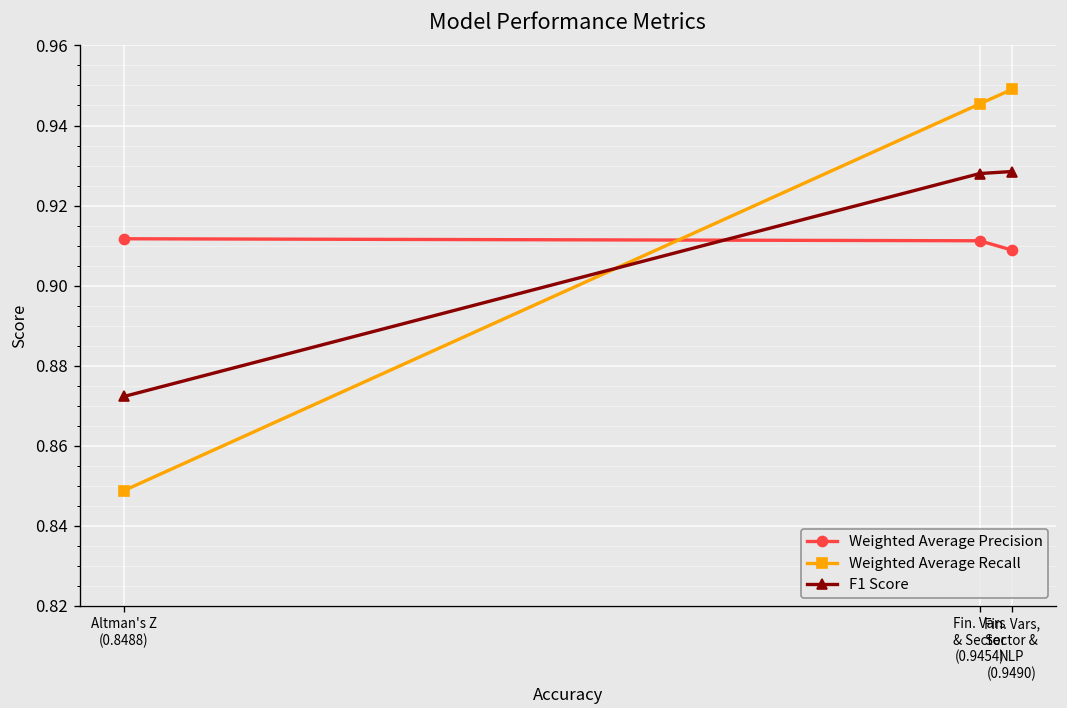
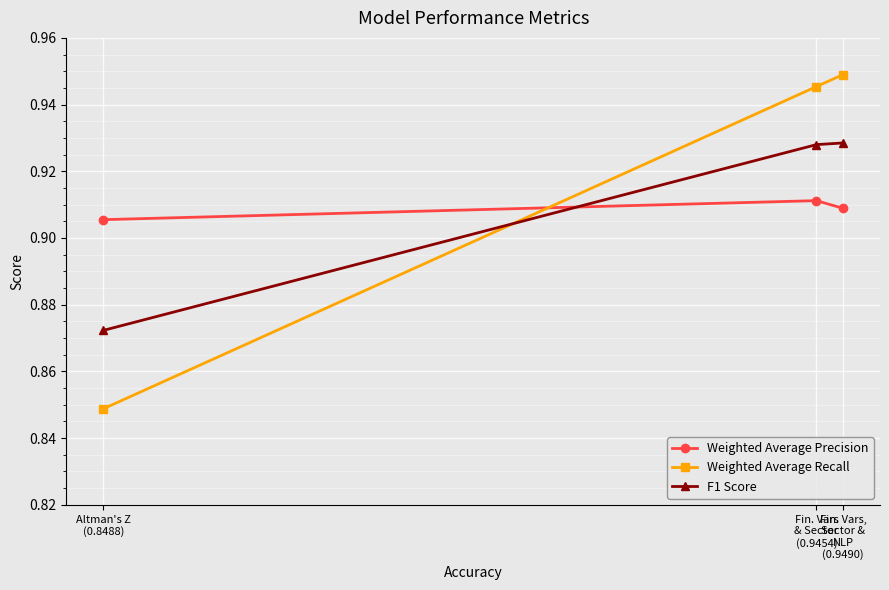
  {
    "Weighted Average Precision": {
-     "Altman's Z (0.8488)": 0.912
+     "Altman's Z (0.8488)": 0.906
    },
    "Weighted Average Recall": {
      "Altman's Z (0.8488)": 0.849
    },
    "F1 Score": {
      "Altman's Z (0.8488)": 0.872
    }
  }
